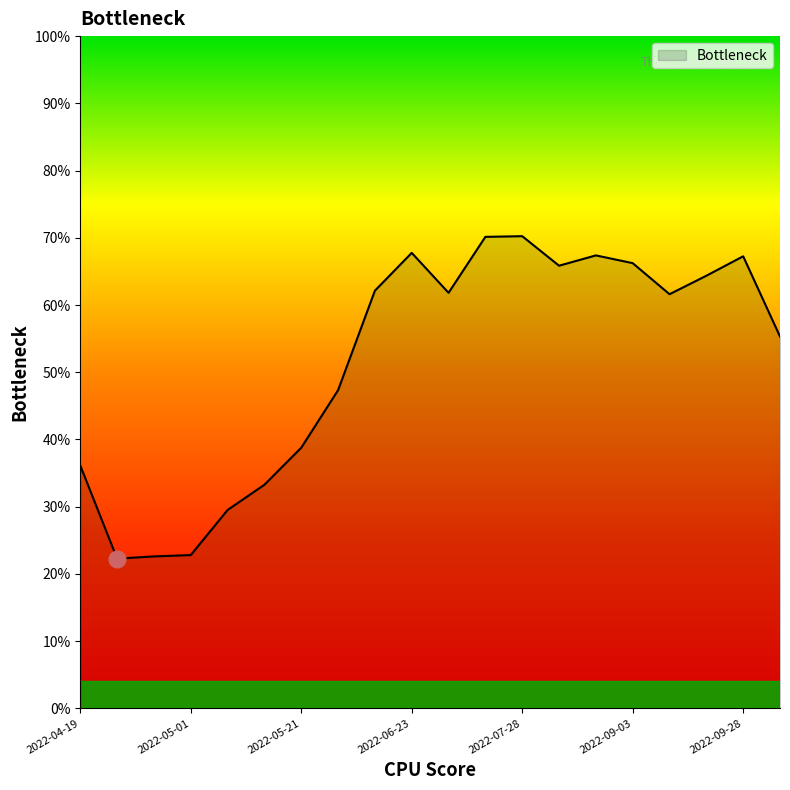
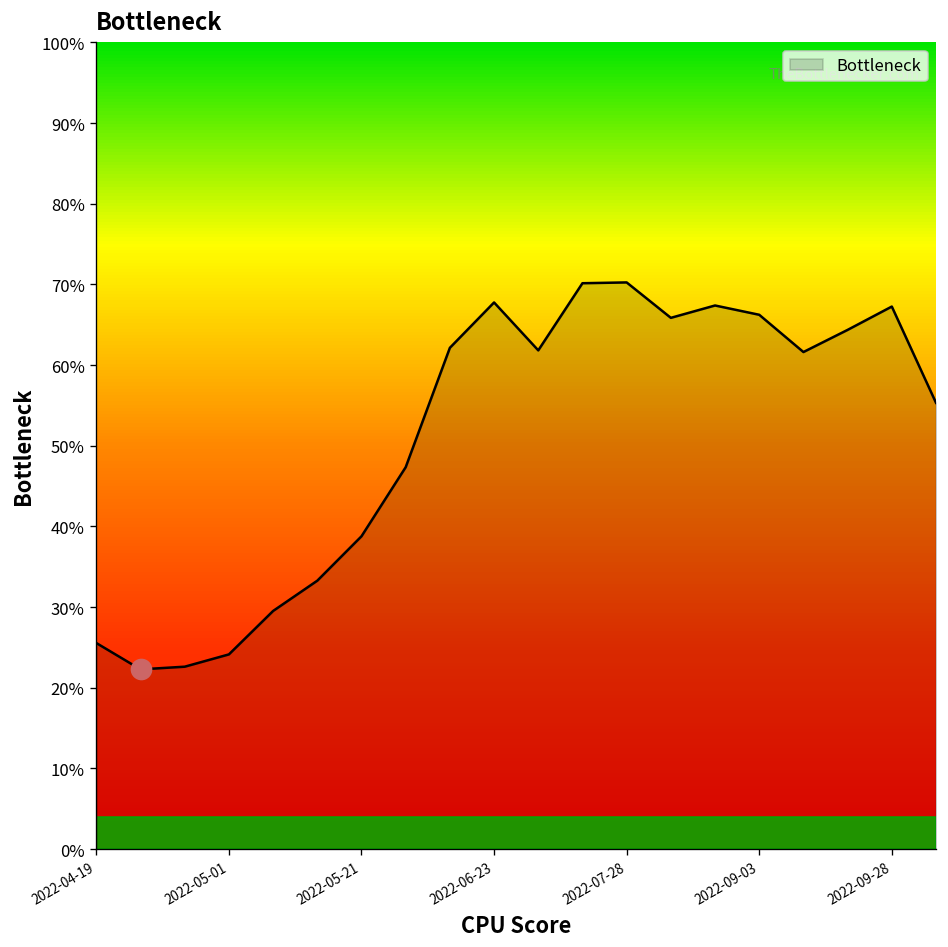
  {
    "Bottleneck": {
-     "2022-04-19": "36%",
-     "2022-05-01": "23%",
+     "2022-04-19": "26%",
+     "2022-05-01": "24%",
      "2022-05-21": "39%",
      "2022-06-23": "68%",
      "2022-07-28": "70%",
      "2022-09-03": "66%",
      "2022-09-28": "67%"
    }
  }
